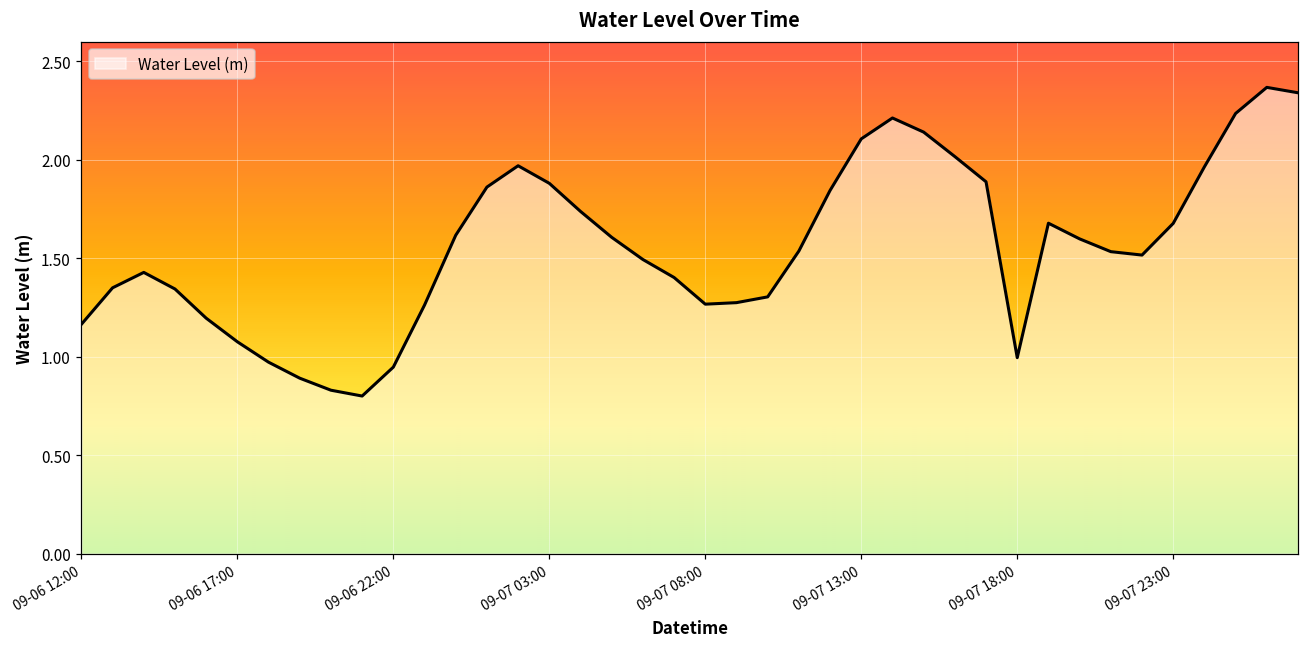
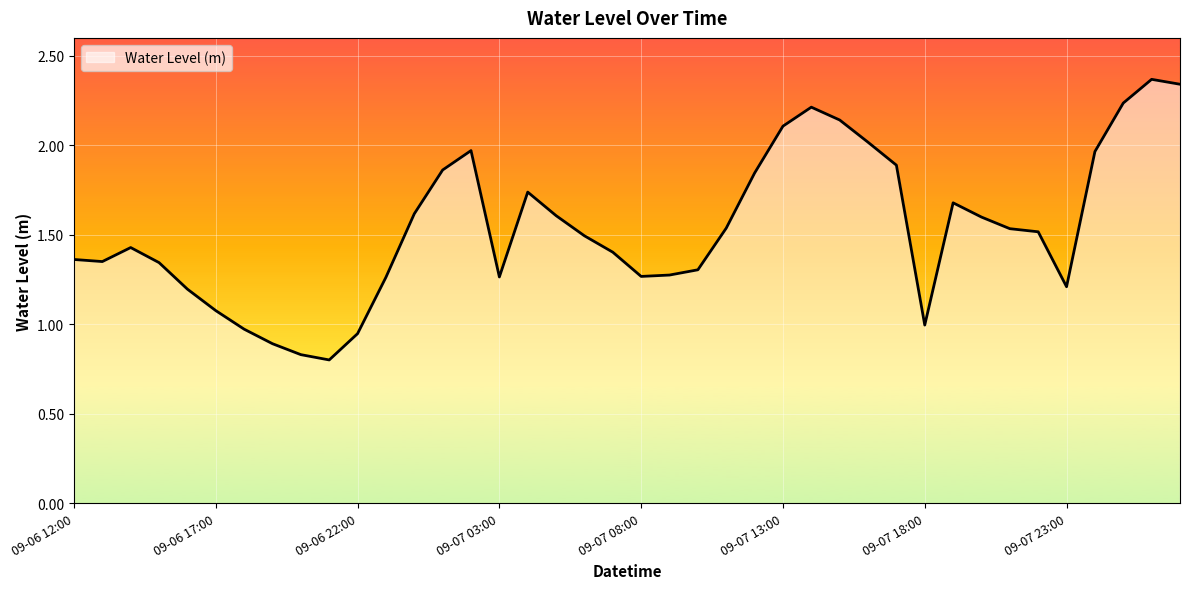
  {
-   "09-06 12:00": 1.16,
+   "09-06 12:00": 1.36,
    "09-06 17:00": 1.08,
    "09-06 22:00": 0.95,
-   "09-07 03:00": 1.88,
+   "09-07 03:00": 1.26,
    "09-07 08:00": 1.27,
    "09-07 13:00": 2.11,
    "09-07 18:00": 1.00,
-   "09-07 23:00": 1.68
+   "09-07 23:00": 1.21
  }
